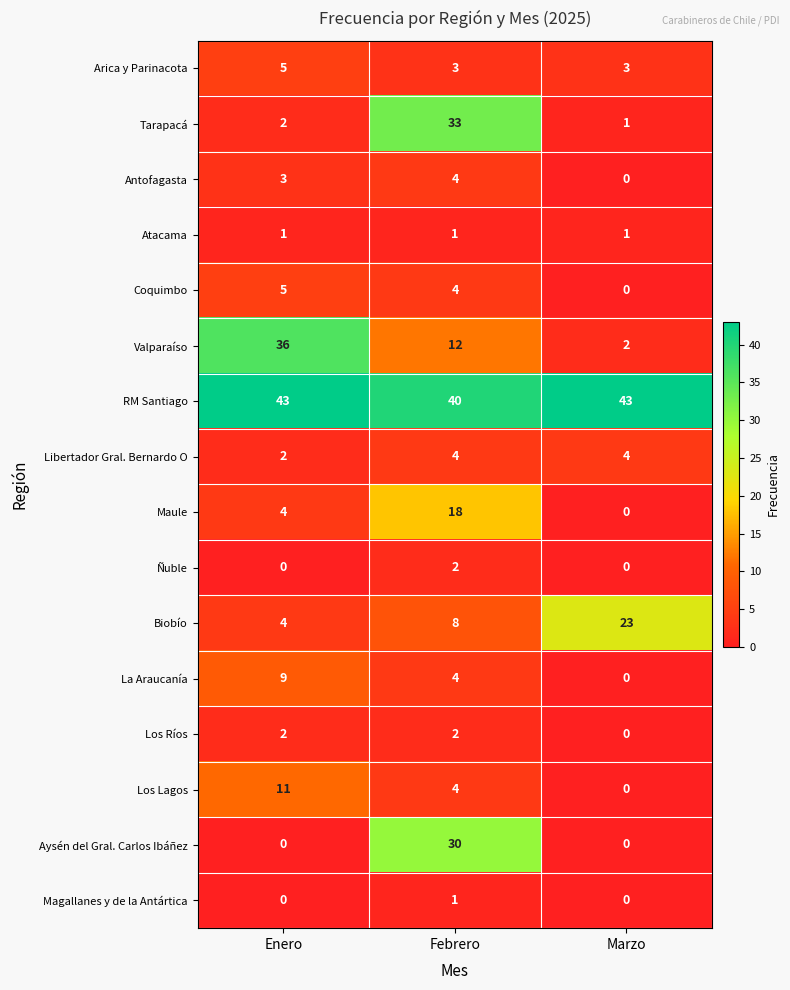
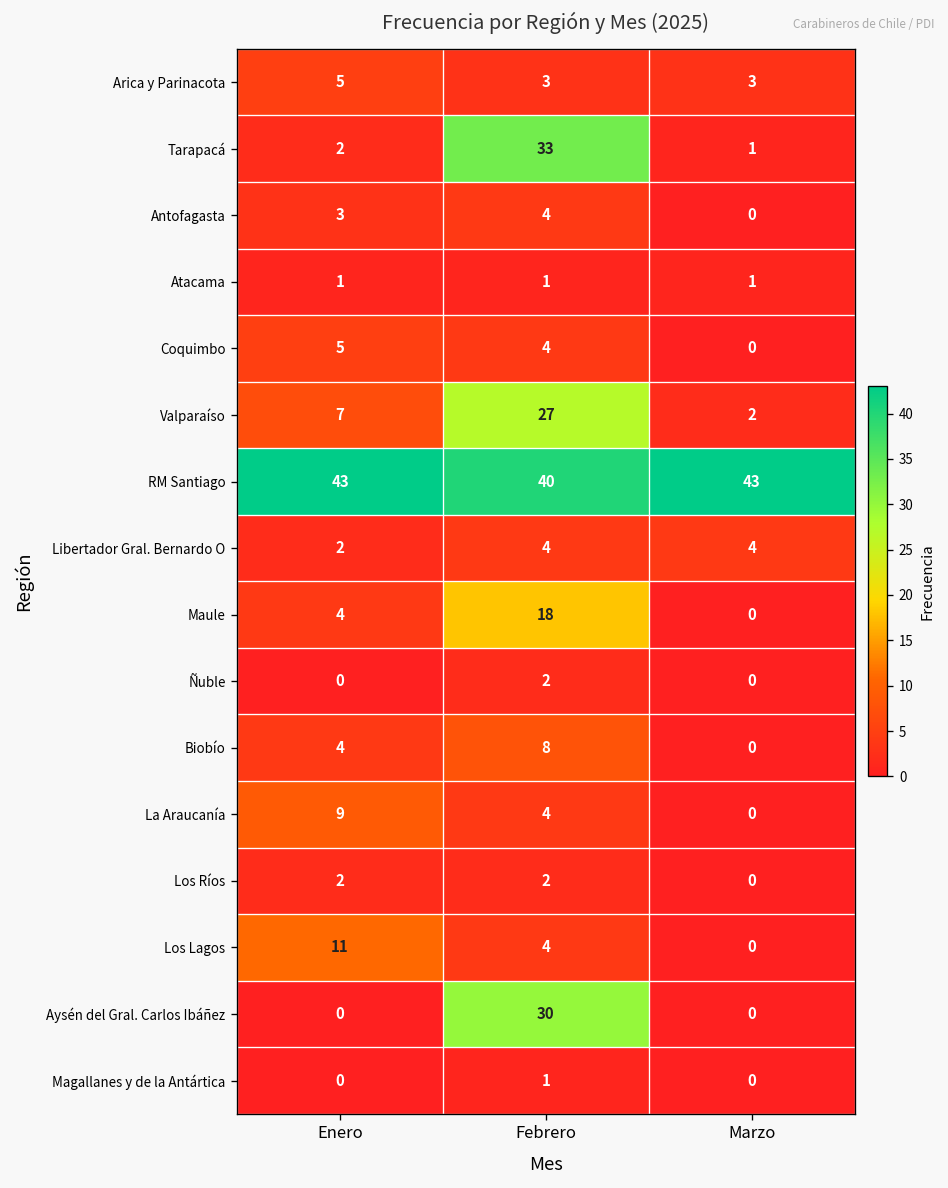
  {
    "Arica y Parinacota": {
      "Enero": 5,
      "Febrero": 3,
      "Marzo": 3
    },
    "Tarapacá": {
      "Enero": 2,
      "Febrero": 33,
      "Marzo": 1
    },
    "Antofagasta": {
      "Enero": 3,
      "Febrero": 4,
      "Marzo": 0
    },
    "Atacama": {
      "Enero": 1,
      "Febrero": 1,
      "Marzo": 1
    },
    "Coquimbo": {
      "Enero": 5,
      "Febrero": 4,
      "Marzo": 0
    },
    "Valparaíso": {
-     "Enero": 36,
-     "Febrero": 12,
+     "Enero": 7,
+     "Febrero": 27,
      "Marzo": 2
    },
    "RM Santiago": {
      "Enero": 43,
      "Febrero": 40,
      "Marzo": 43
    },
    "Libertador Gral. Bernardo O": {
      "Enero": 2,
      "Febrero": 4,
      "Marzo": 4
    },
    "Maule": {
      "Enero": 4,
      "Febrero": 18,
      "Marzo": 0
    },
    "Ñuble": {
      "Enero": 0,
      "Febrero": 2,
      "Marzo": 0
    },
    "Biobío": {
      "Enero": 4,
      "Febrero": 8,
-     "Marzo": 23
+     "Marzo": 0
    },
    "La Araucanía": {
      "Enero": 9,
      "Febrero": 4,
      "Marzo": 0
    },
    "Los Ríos": {
      "Enero": 2,
      "Febrero": 2,
      "Marzo": 0
    },
    "Los Lagos": {
      "Enero": 11,
      "Febrero": 4,
      "Marzo": 0
    },
    "Aysén del Gral. Carlos Ibáñez": {
      "Enero": 0,
      "Febrero": 30,
      "Marzo": 0
    },
    "Magallanes y de la Antártica": {
      "Enero": 0,
      "Febrero": 1,
      "Marzo": 0
    }
  }
